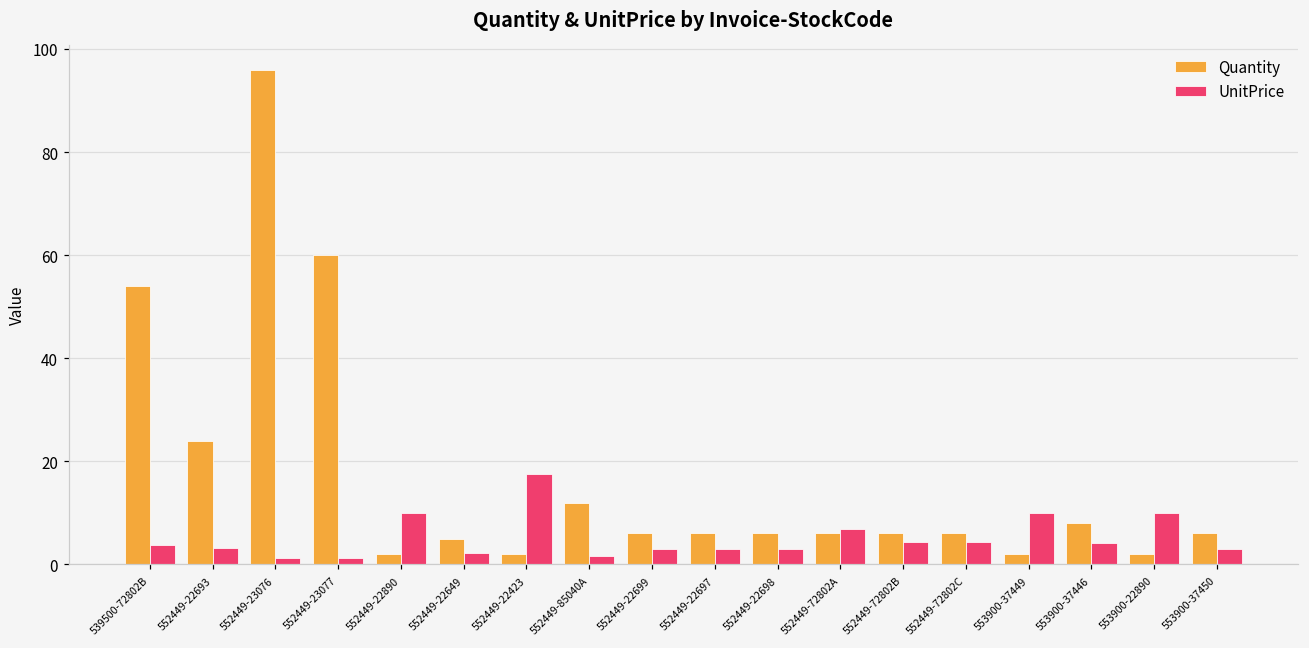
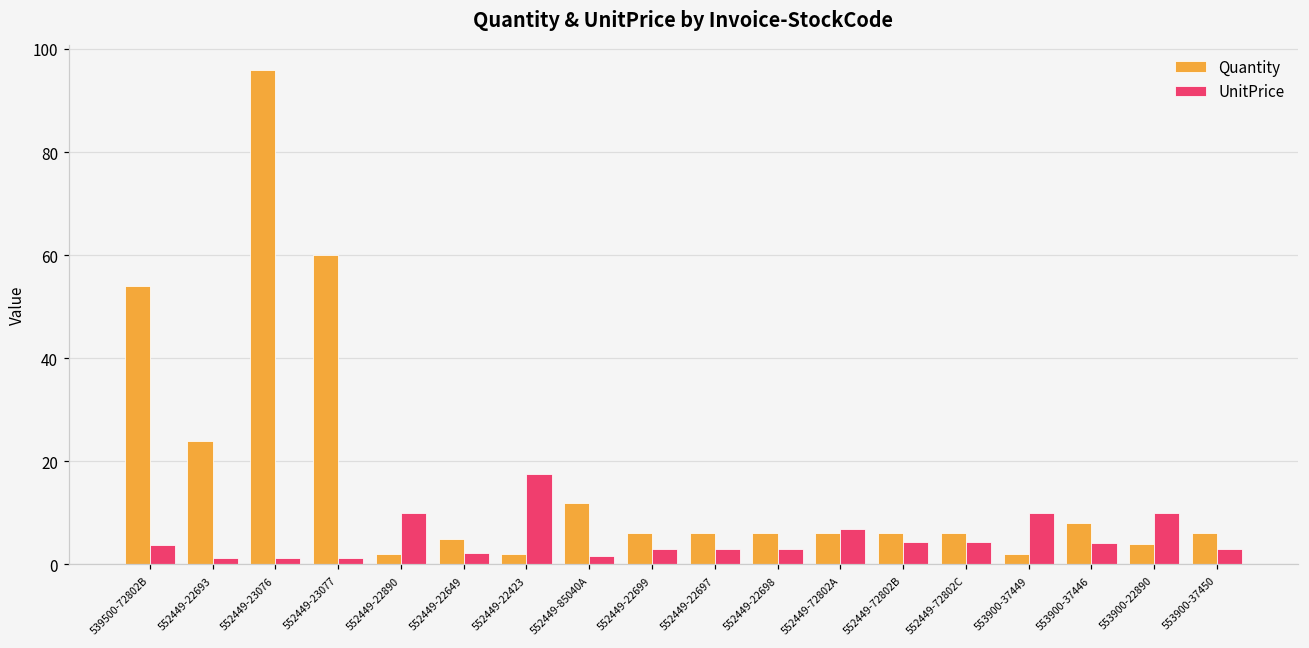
  {
    "Quantity": {
      "539500-72802B": 54,
      "552449-22693": 24,
      "552449-23076": 96,
      "552449-23077": 60,
      "552449-22890": 2,
      "552449-22649": 5,
      "552449-22423": 2,
      "552449-85040A": 12,
      "552449-22699": 6,
      "552449-22697": 6,
      "552449-22698": 6,
      "552449-72802A": 6,
      "552449-72802B": 6,
      "552449-72802C": 6,
      "553900-37449": 2,
      "553900-37446": 8,
-     "553900-22890": 2,
+     "553900-22890": 4,
      "553900-37450": 6
    },
    "UnitPrice": {
      "539500-72802B": 4,
-     "552449-22693": 3,
+     "552449-22693": 1,
      "552449-23076": 1,
      "552449-23077": 1,
      "552449-22890": 10,
      "552449-22649": 2,
      "552449-22423": 18,
      "552449-85040A": 2,
      "552449-22699": 3,
      "552449-22697": 3,
      "552449-22698": 3,
      "552449-72802A": 7,
      "552449-72802B": 4,
      "552449-72802C": 4,
      "553900-37449": 10,
      "553900-37446": 4,
      "553900-22890": 10,
      "553900-37450": 3
    }
  }
